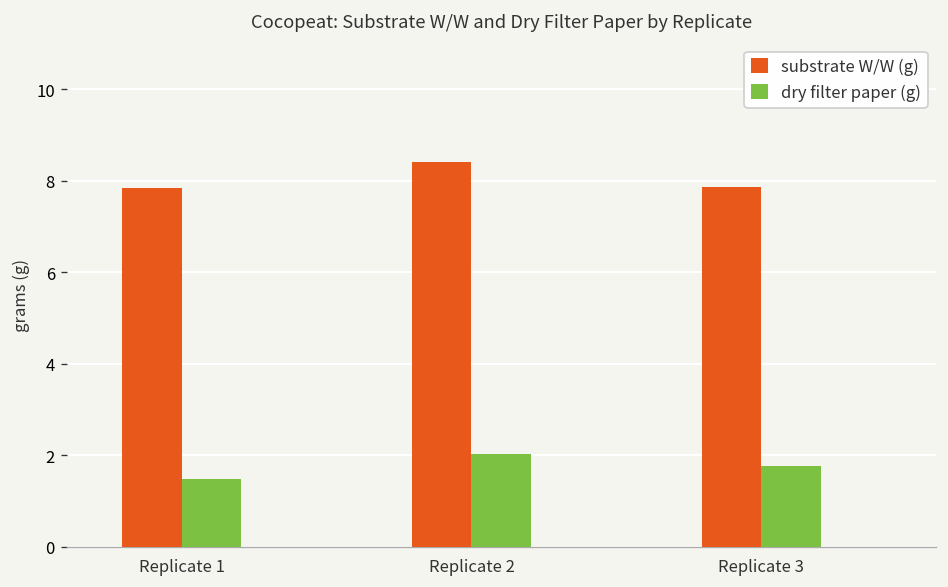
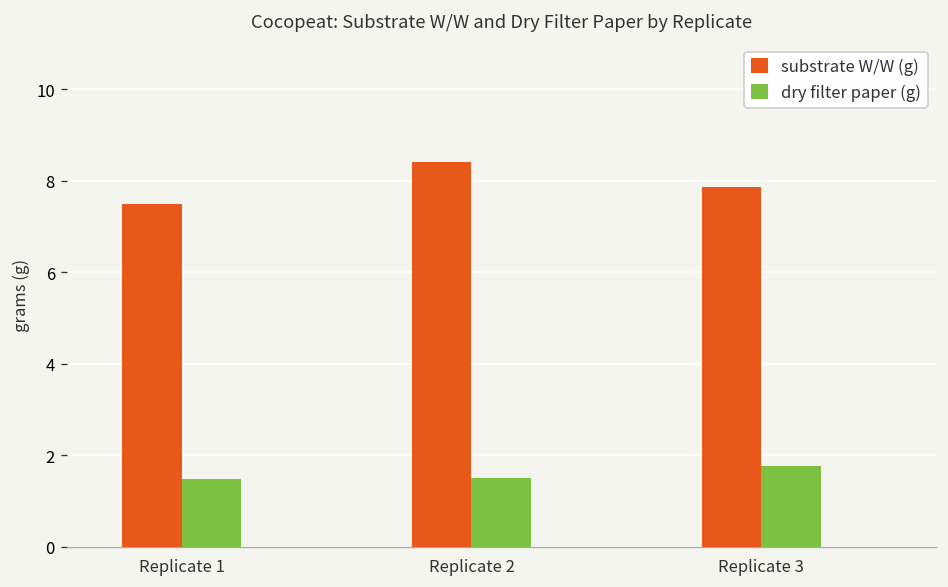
  {
    "substrate W/W (g)": {
-     "Replicate 1": 7.8,
+     "Replicate 1": 7.5,
      "Replicate 2": 8.4,
      "Replicate 3": 7.9
    },
    "dry filter paper (g)": {
      "Replicate 1": 1.5,
-     "Replicate 2": 2.0,
+     "Replicate 2": 1.5,
      "Replicate 3": 1.8
    }
  }
